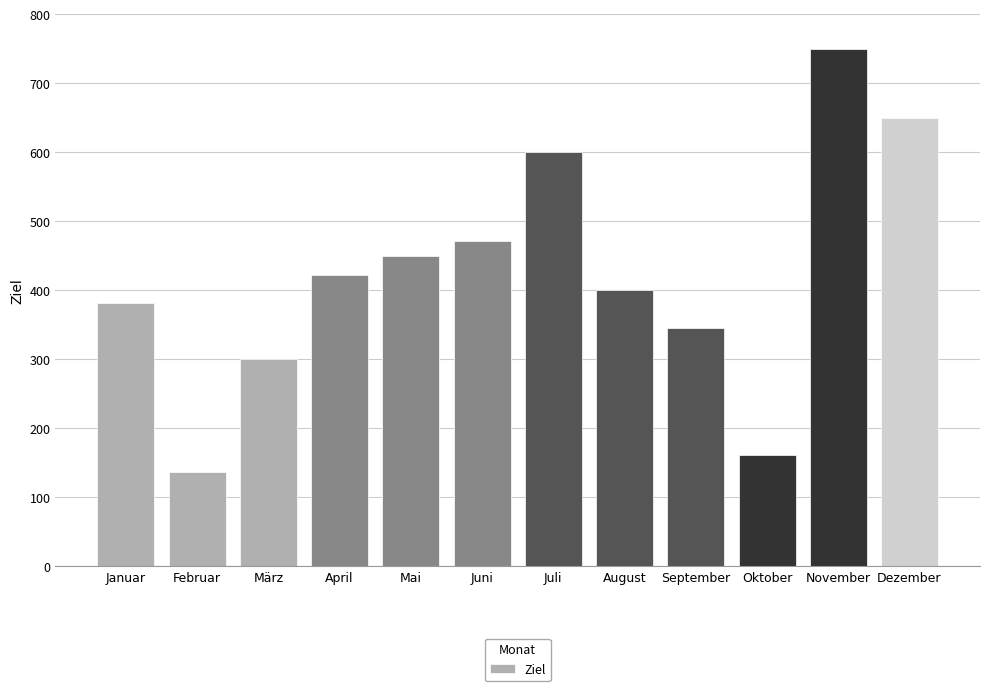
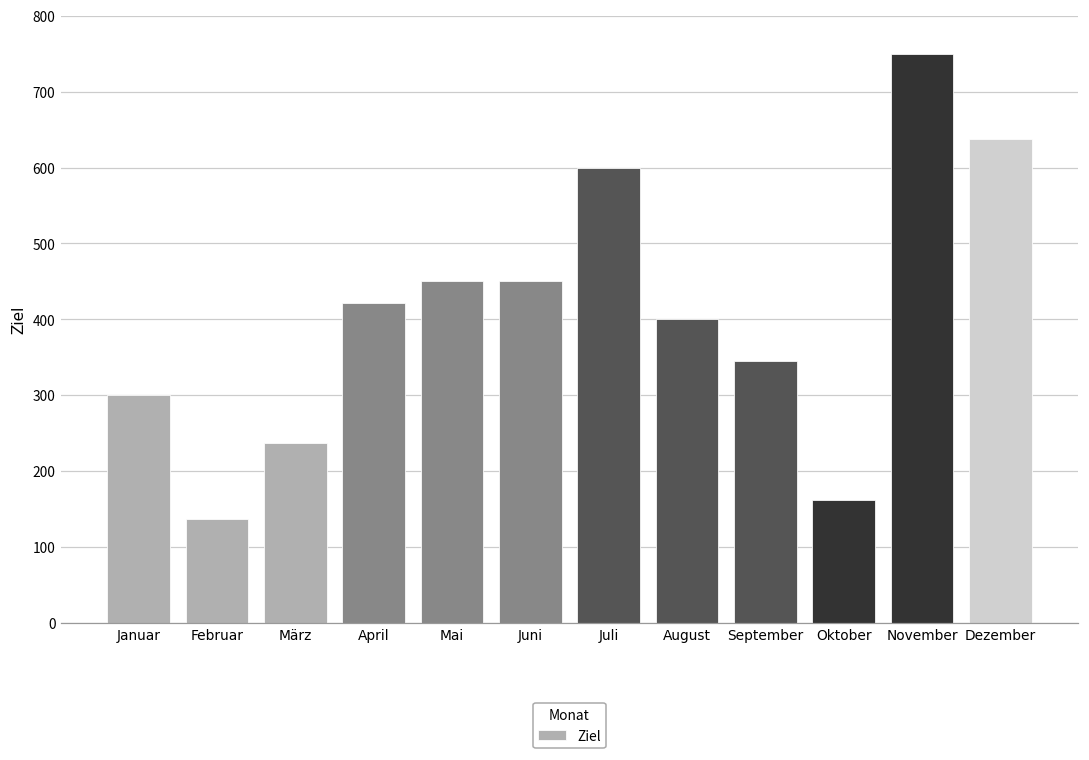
  {
-   "Januar": 380,
+   "Januar": 300,
    "Februar": 140,
-   "März": 300,
+   "März": 240,
    "April": 420,
    "Mai": 450,
-   "Juni": 470,
+   "Juni": 450,
    "Juli": 600,
    "August": 400,
    "September": 350,
    "Oktober": 160,
    "November": 750,
-   "Dezember": 650
+   "Dezember": 640
  }
